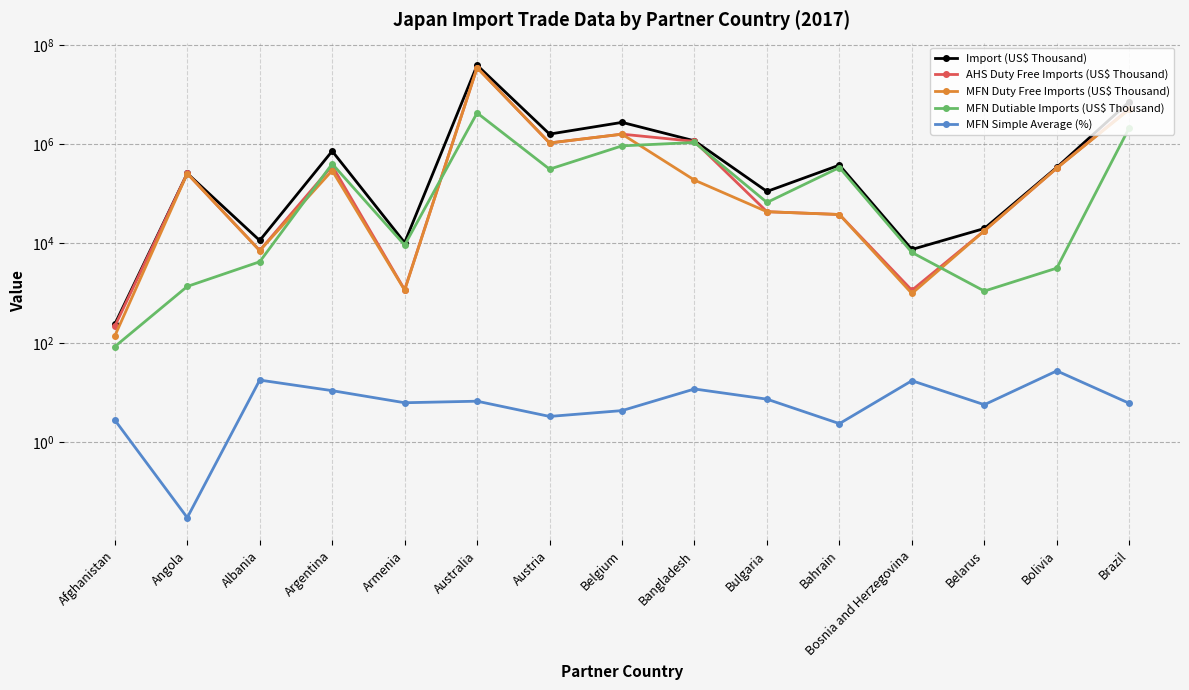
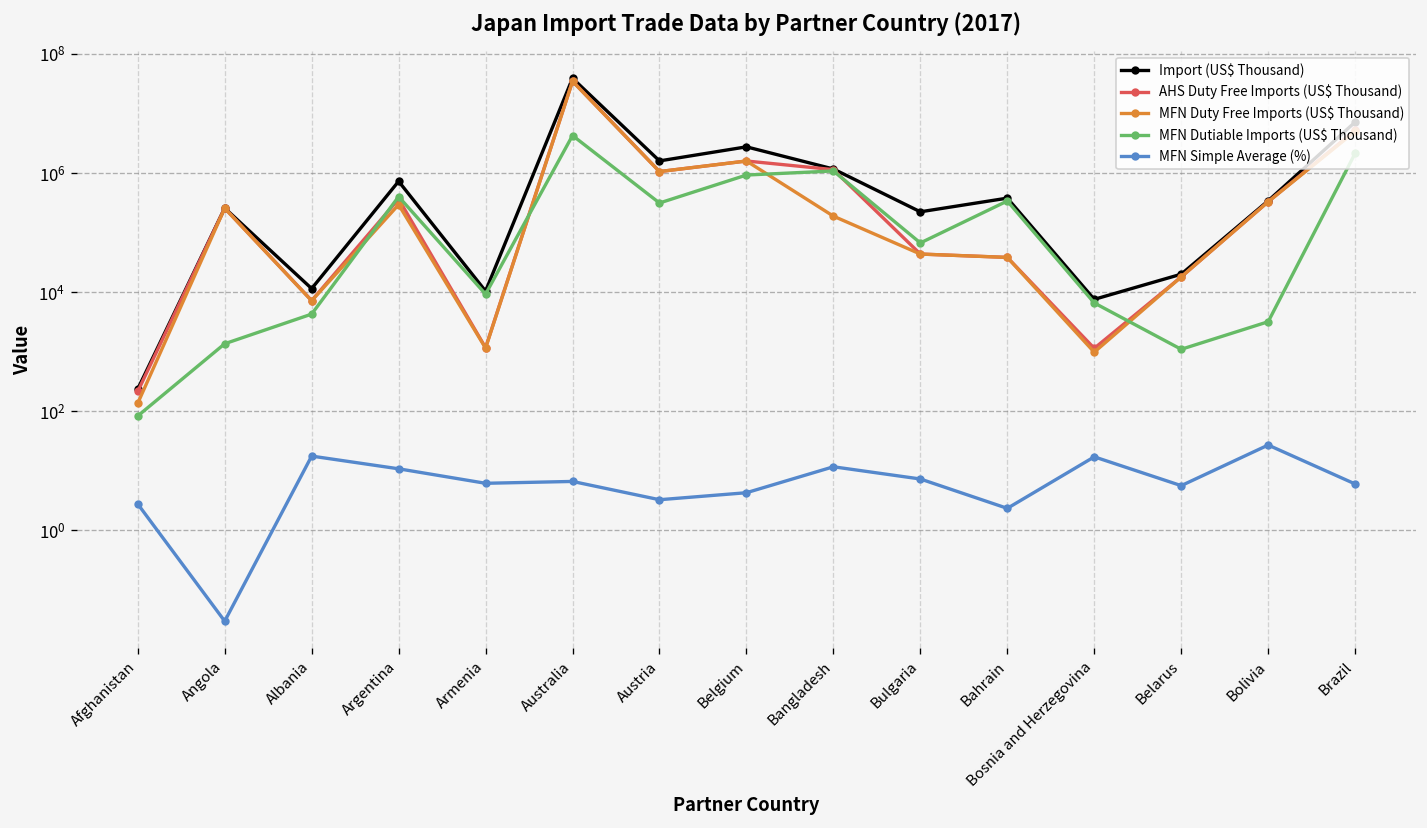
  {
    "Import (US$ Thousand)": {
      "Albania": 11000,
      "Argentina": 700000,
      "Austria": 1600000,
      "Belgium": 3000000,
-     "Bulgaria": 110000,
+     "Bulgaria": 200000,
      "Bosnia and Herzegovina": 8000
    },
    "AHS Duty Free Imports (US$ Thousand)": {
      "Bosnia and Herzegovina": 1100
    },
    "MFN Duty Free Imports (US$ Thousand)": {
      "Afghanistan": 140,
      "Argentina": 300000,
      "Bangladesh": 190000,
      "Bosnia and Herzegovina": 1000
    },
    "MFN Dutiable Imports (US$ Thousand)": {
      "Afghanistan": 80,
      "Angola": 1400,
      "Albania": 4000,
      "Australia": 4000000,
      "Austria": 300000,
      "Belgium": 900000,
      "Bulgaria": 70000,
      "Bosnia and Herzegovina": 7000,
      "Belarus": 1100,
      "Bolivia": 3000
    },
    "MFN Simple Average (%)": {
      "Afghanistan": 3,
      "Angola": 0.03,
      "Albania": 18,
      "Argentina": 11,
      "Armenia": 6,
      "Australia": 7,
      "Austria": 3,
      "Belgium": 4,
      "Bangladesh": 12,
      "Bulgaria": 7,
      "Bahrain": 2,
      "Bosnia and Herzegovina": 17,
      "Belarus": 6,
      "Bolivia": 30,
      "Brazil": 6
    }
  }
